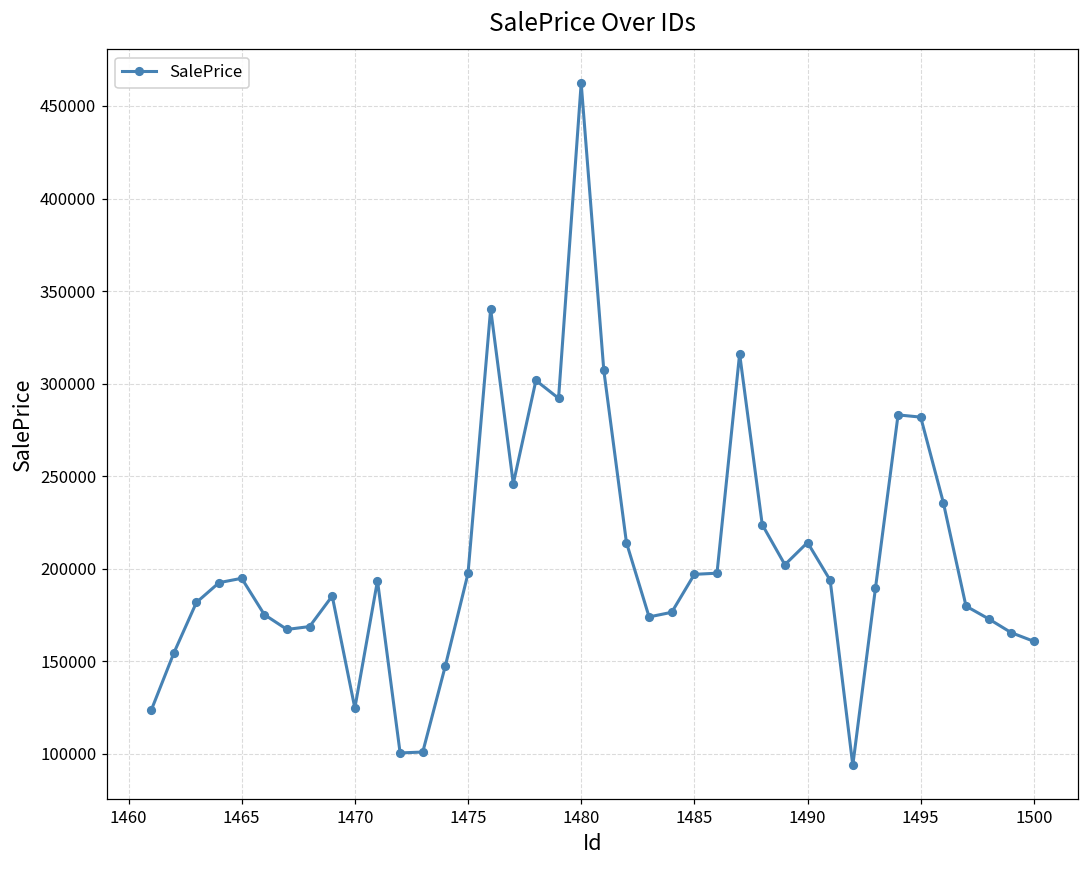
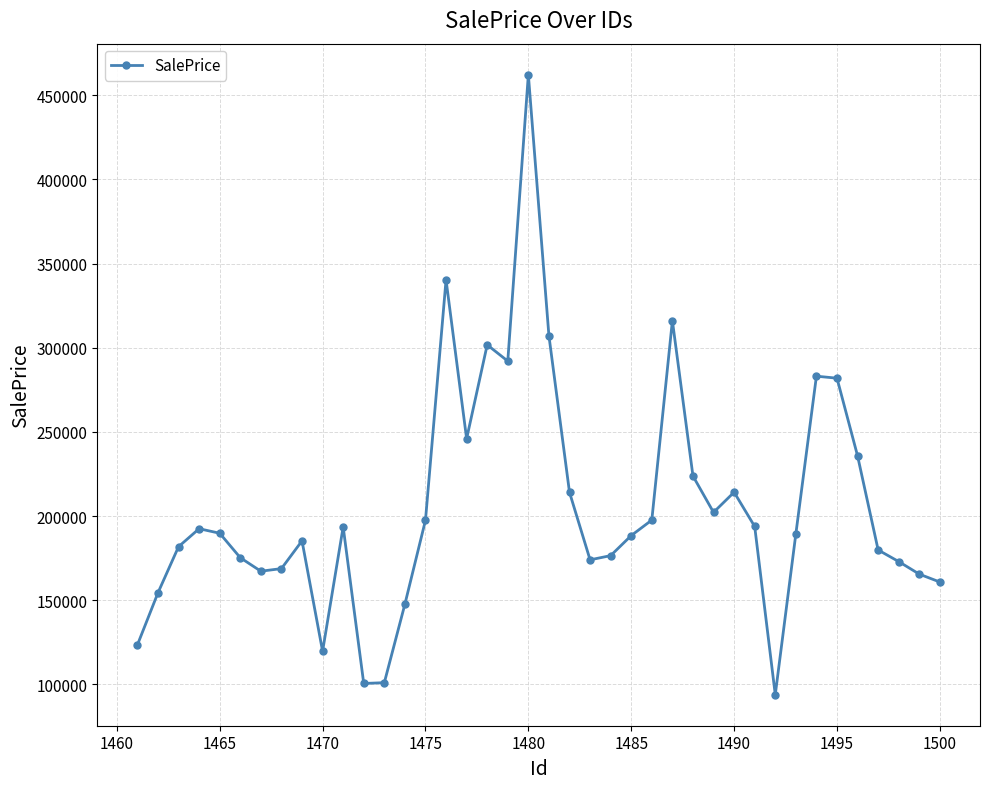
  {
-   "1465": 195000,
-   "1470": 125000,
+   "1465": 190000,
+   "1470": 120000,
    "1475": 197000,
    "1480": 462000,
-   "1485": 197000,
+   "1485": 188000,
    "1490": 214000,
    "1495": 282000,
    "1500": 161000
  }
